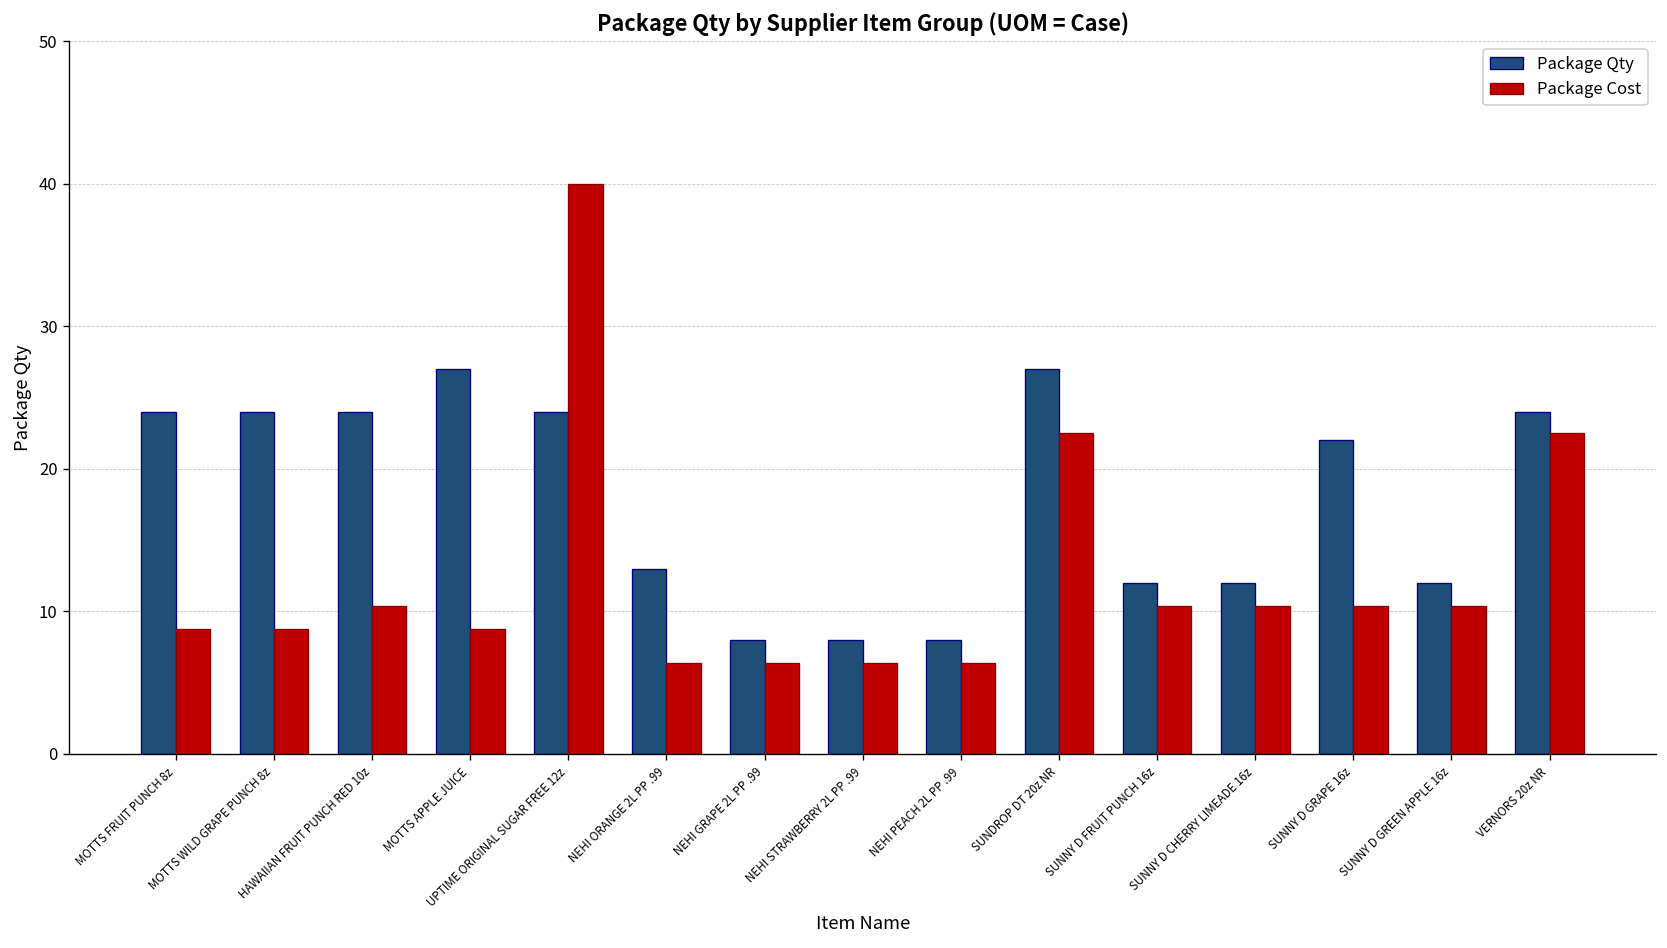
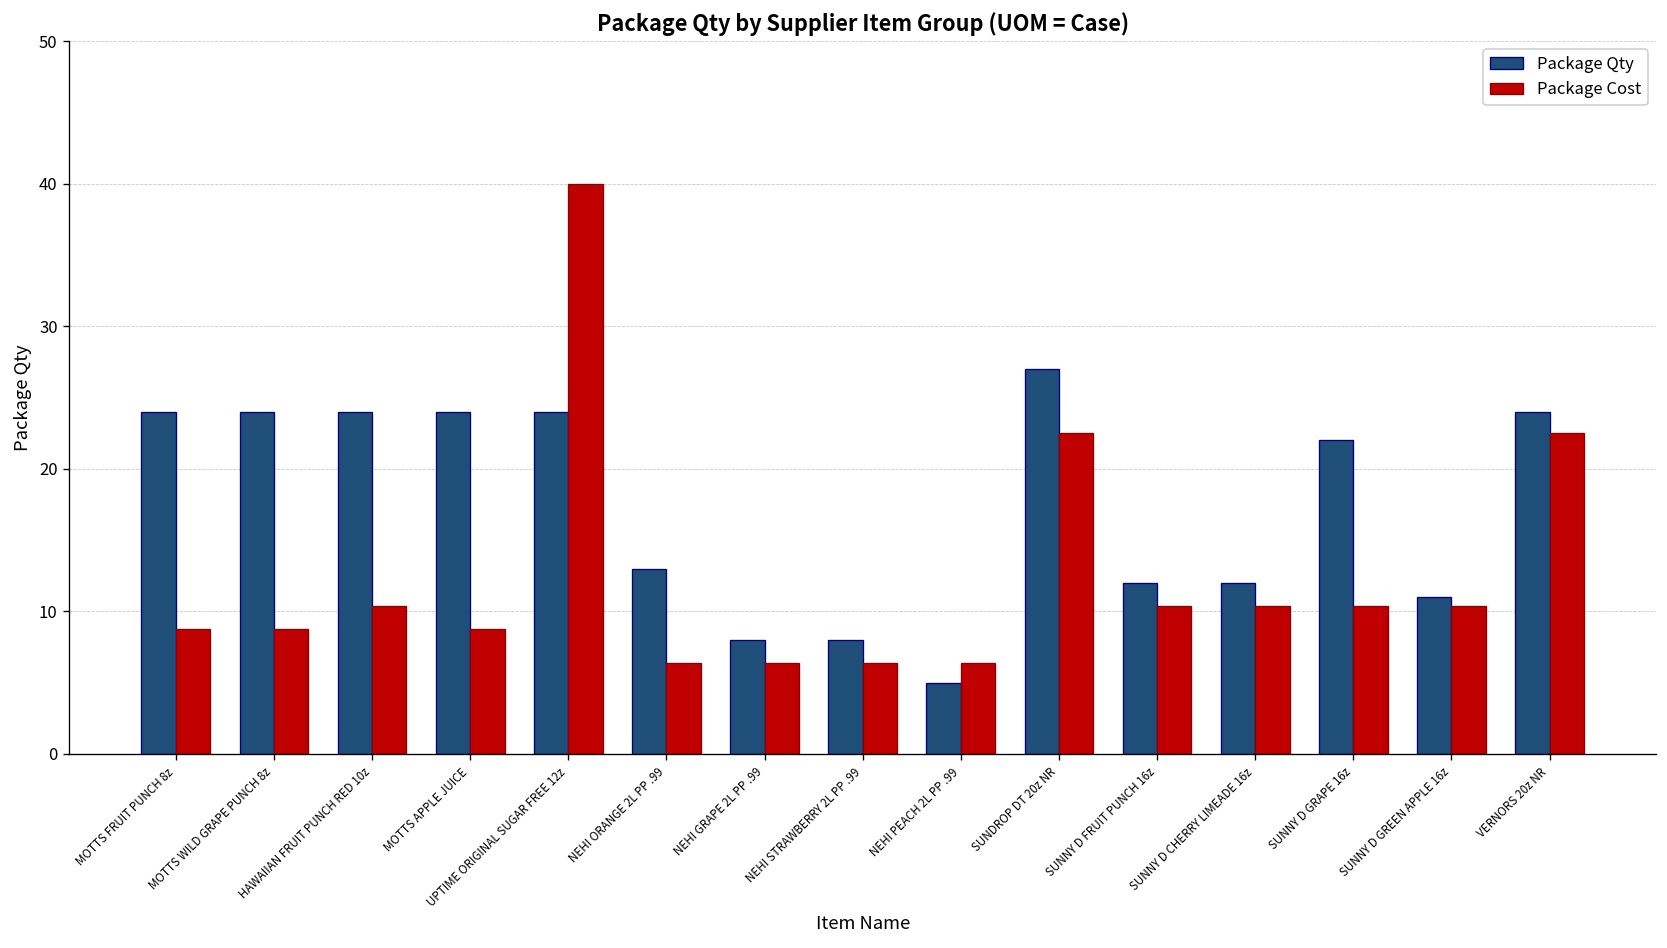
  {
    "Package Qty": {
      "MOTTS FRUIT PUNCH 8z": 24,
      "MOTTS WILD GRAPE PUNCH 8z": 24,
      "HAWAIIAN FRUIT PUNCH RED 10z": 24,
-     "MOTTS APPLE JUICE": 27,
+     "MOTTS APPLE JUICE": 24,
      "UPTIME ORIGINAL SUGAR FREE 12z": 24,
      "NEHI ORANGE 2L PP .99": 13,
      "NEHI GRAPE 2L PP .99": 8,
      "NEHI STRAWBERRY 2L PP .99": 8,
-     "NEHI PEACH 2L PP .99": 8,
+     "NEHI PEACH 2L PP .99": 5,
      "SUNDROP DT 20z NR": 27,
      "SUNNY D FRUIT PUNCH 16z": 12,
      "SUNNY D CHERRY LIMEADE 16z": 12,
      "SUNNY D GRAPE 16z": 22,
-     "SUNNY D GREEN APPLE 16z": 12,
+     "SUNNY D GREEN APPLE 16z": 11,
      "VERNORS 20z NR": 24
    },
    "Package Cost": {
      "MOTTS FRUIT PUNCH 8z": 9,
      "MOTTS WILD GRAPE PUNCH 8z": 9,
      "HAWAIIAN FRUIT PUNCH RED 10z": 10.4,
      "MOTTS APPLE JUICE": 9,
      "UPTIME ORIGINAL SUGAR FREE 12z": 40,
      "NEHI ORANGE 2L PP .99": 6.4,
      "NEHI GRAPE 2L PP .99": 6.4,
      "NEHI STRAWBERRY 2L PP .99": 6.4,
      "NEHI PEACH 2L PP .99": 6.4,
      "SUNDROP DT 20z NR": 22.5,
      "SUNNY D FRUIT PUNCH 16z": 10.4,
      "SUNNY D CHERRY LIMEADE 16z": 10.4,
      "SUNNY D GRAPE 16z": 10.4,
      "SUNNY D GREEN APPLE 16z": 10.4,
      "VERNORS 20z NR": 22.5
    }
  }
